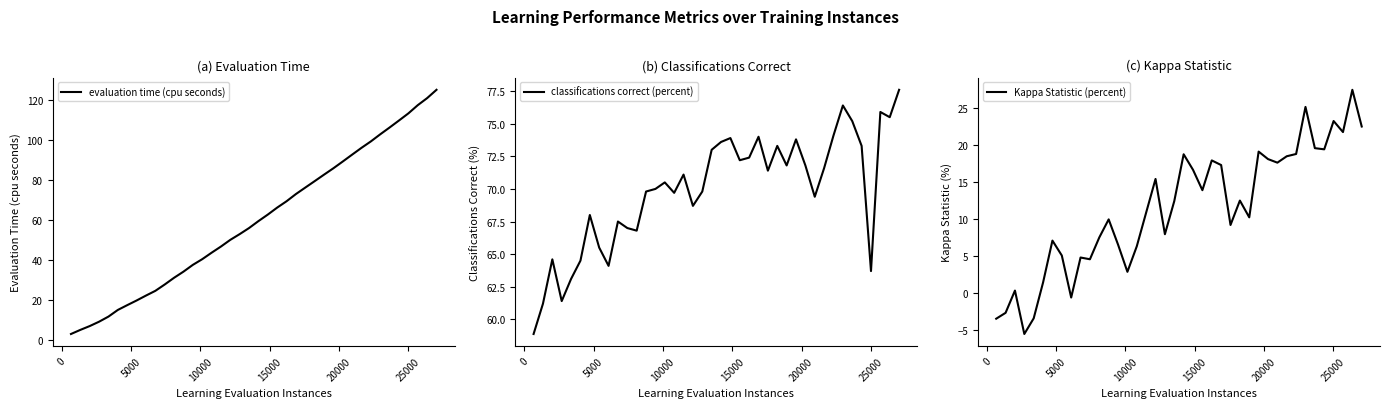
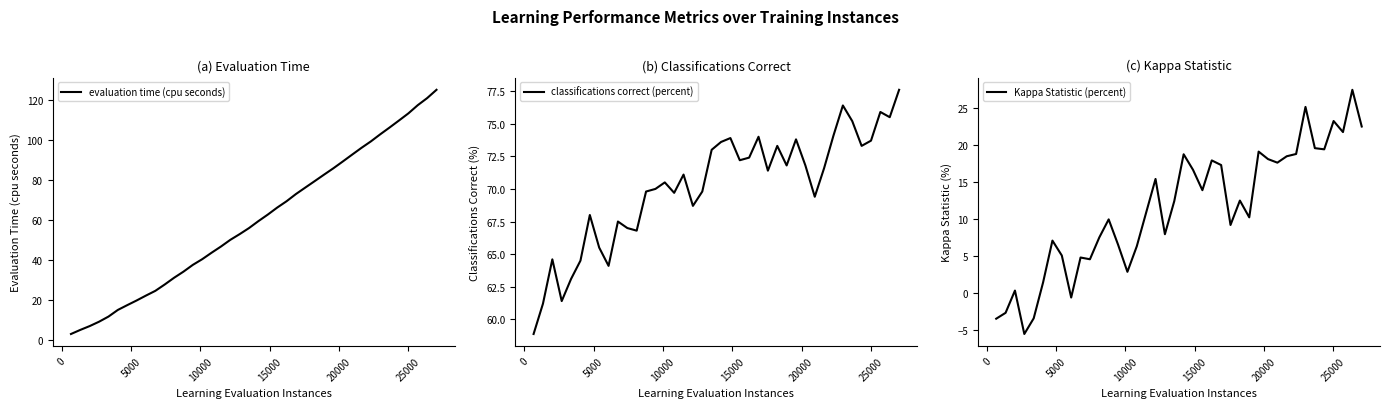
  {
    "(a) Evaluation Time": {
      "25000": 113
    },
    "(b) Classifications Correct": {
-     "25000": 63.7
+     "25000": 73.7
    },
    "(c) Kappa Statistic": {
      "25000": 23
    }
  }
